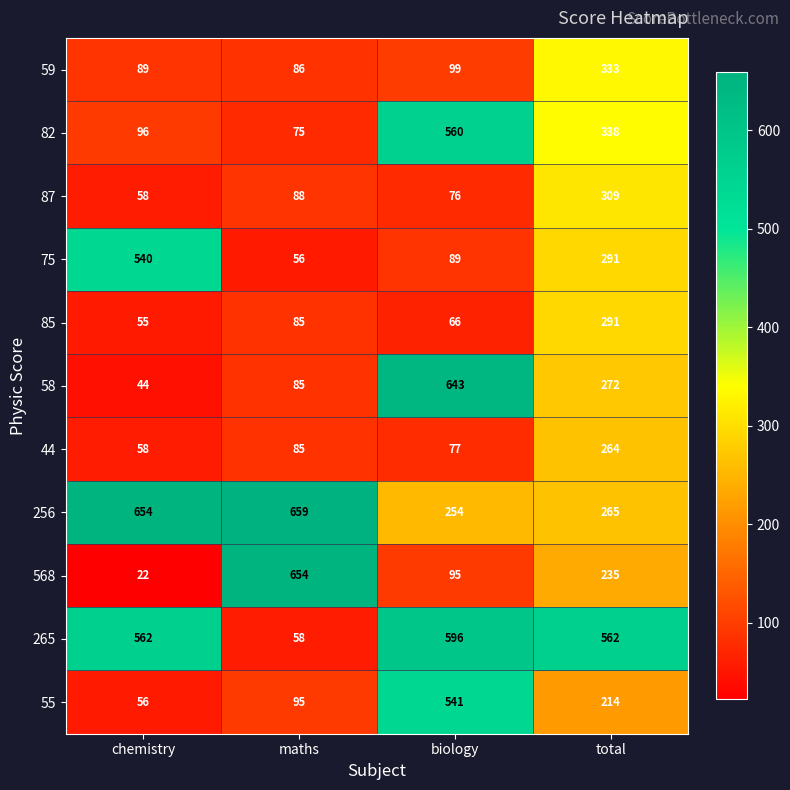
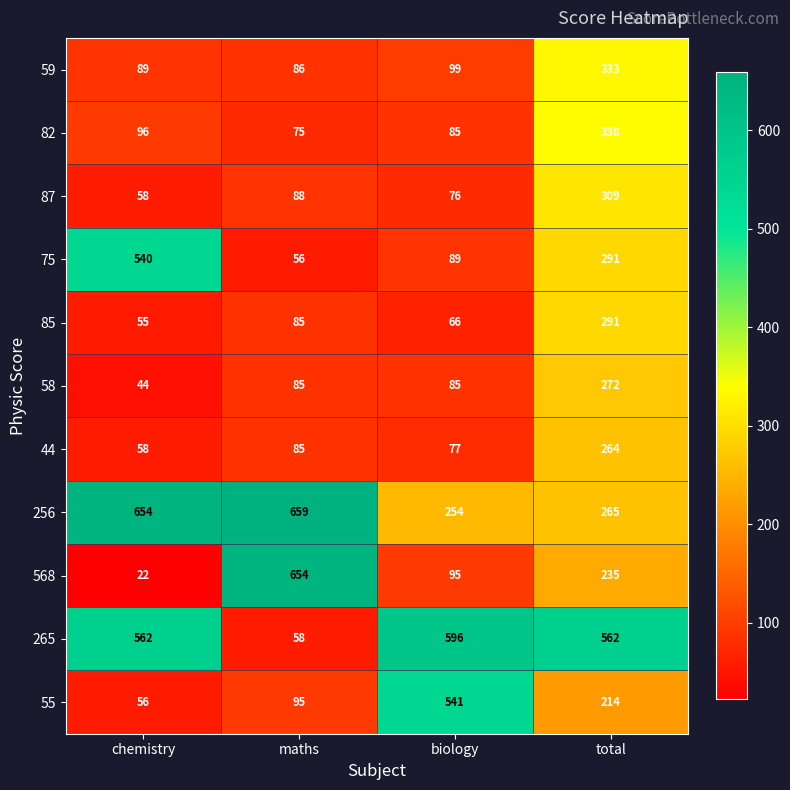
  {
    "59": {
      "chemistry": 89,
      "maths": 86,
      "biology": 99,
      "total": 333
    },
    "82": {
      "chemistry": 96,
      "maths": 75,
-     "biology": 560,
+     "biology": 85,
      "total": 338
    },
    "87": {
      "chemistry": 58,
      "maths": 88,
      "biology": 76,
      "total": 309
    },
    "75": {
      "chemistry": 540,
      "maths": 56,
      "biology": 89,
      "total": 291
    },
    "85": {
      "chemistry": 55,
      "maths": 85,
      "biology": 66,
      "total": 291
    },
    "58": {
      "chemistry": 44,
      "maths": 85,
-     "biology": 643,
+     "biology": 85,
      "total": 272
    },
    "44": {
      "chemistry": 58,
      "maths": 85,
      "biology": 77,
      "total": 264
    },
    "256": {
      "chemistry": 654,
      "maths": 659,
      "biology": 254,
      "total": 265
    },
    "568": {
      "chemistry": 22,
      "maths": 654,
      "biology": 95,
      "total": 235
    },
    "265": {
      "chemistry": 562,
      "maths": 58,
      "biology": 596,
      "total": 562
    },
    "55": {
      "chemistry": 56,
      "maths": 95,
      "biology": 541,
      "total": 214
    }
  }
